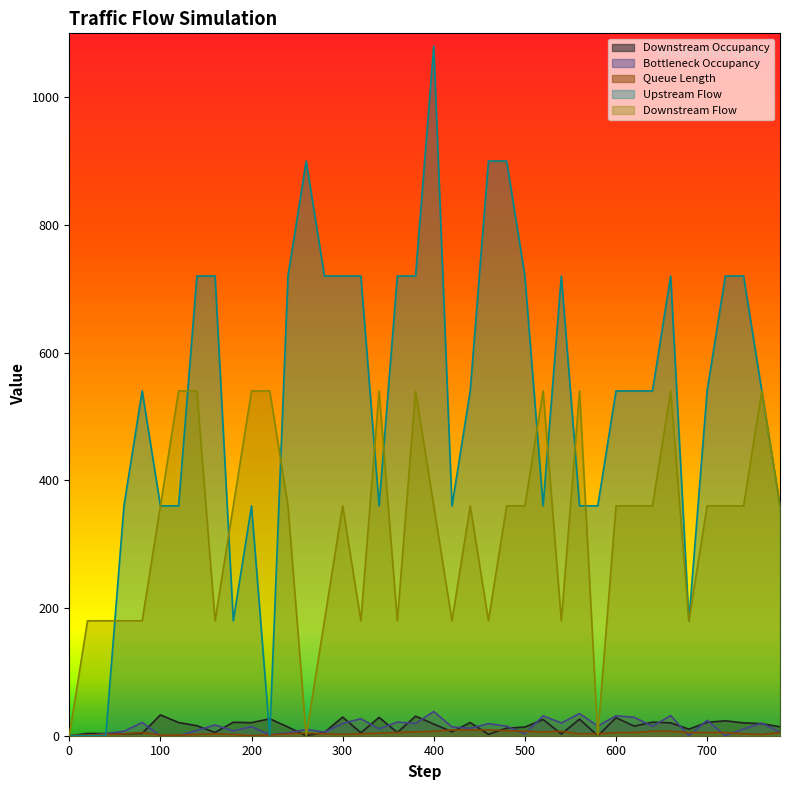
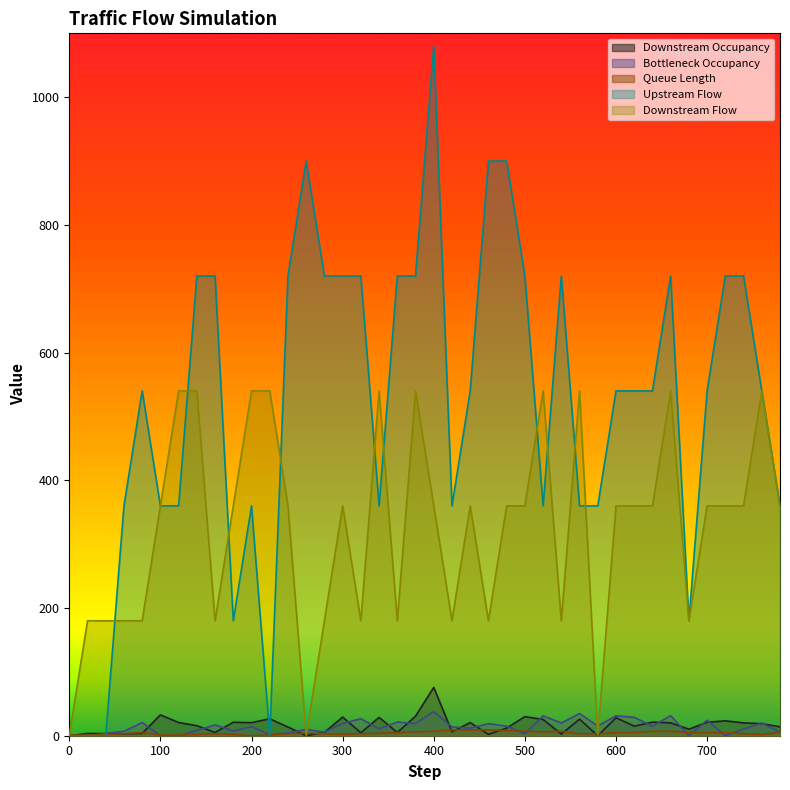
  {
    "Downstream Occupancy": {
      "100": 30,
      "200": 20,
      "300": 30,
-     "400": 20,
-     "500": 10
+     "400": 80,
+     "500": 30
    }
  }
